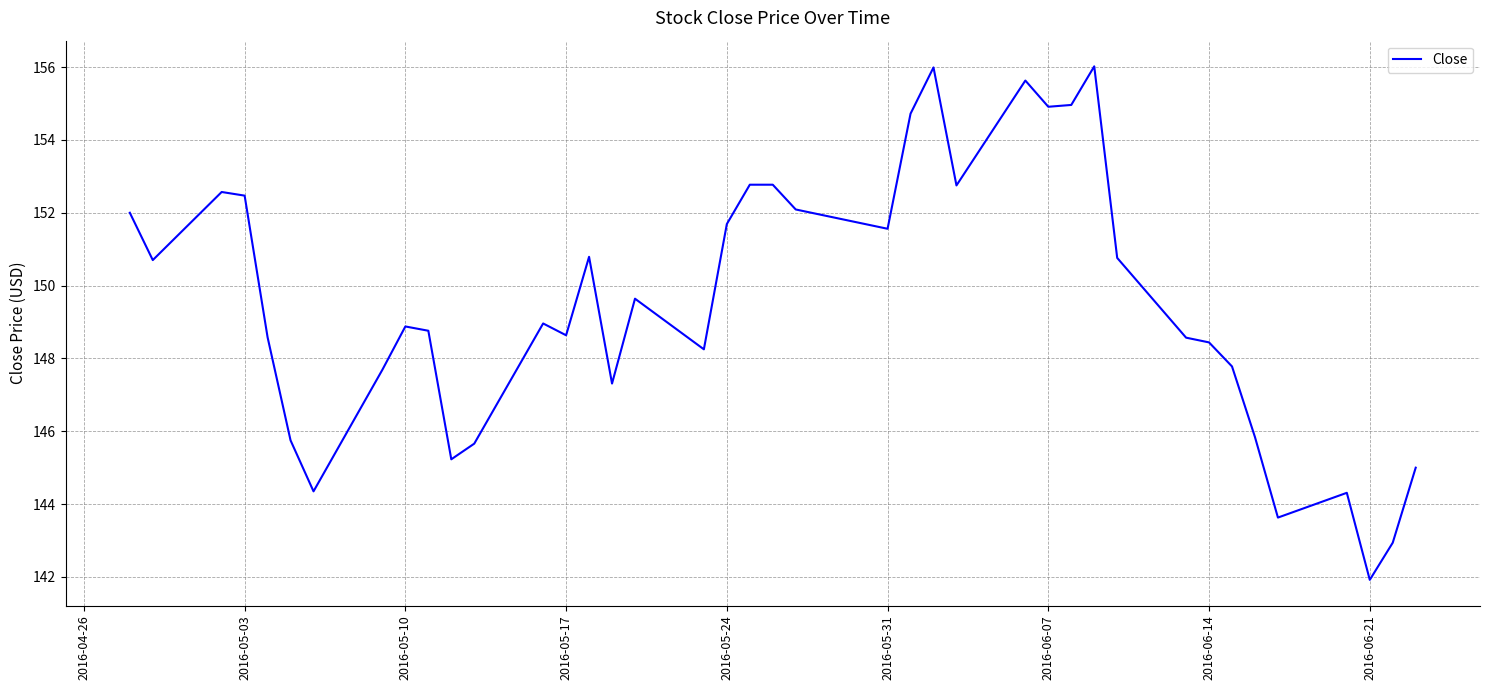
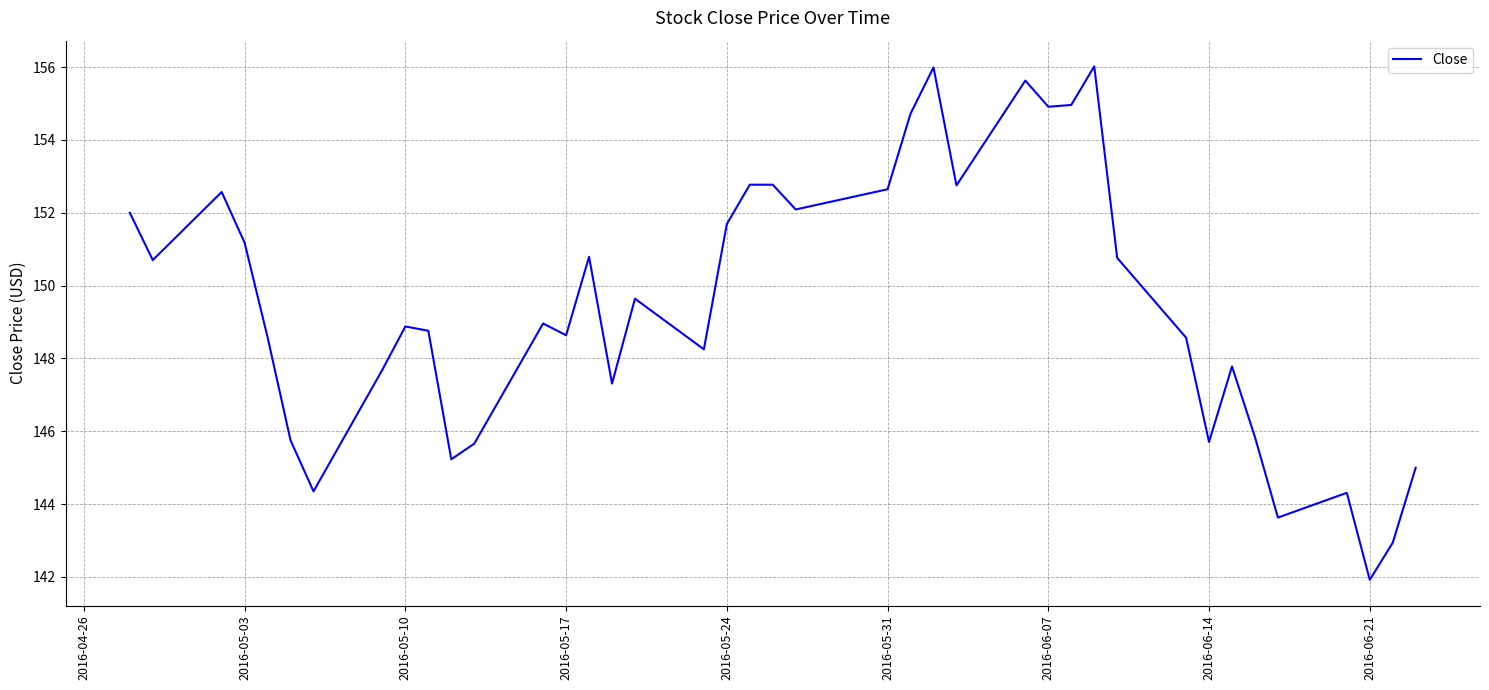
  {
-   "2016-05-03": 152.5,
+   "2016-05-03": 151.2,
    "2016-05-10": 148.9,
    "2016-05-17": 148.6,
    "2016-05-24": 151.7,
-   "2016-05-31": 151.6,
+   "2016-05-31": 152.6,
    "2016-06-07": 154.9,
-   "2016-06-14": 148.4,
+   "2016-06-14": 145.7,
    "2016-06-21": 141.9
  }
